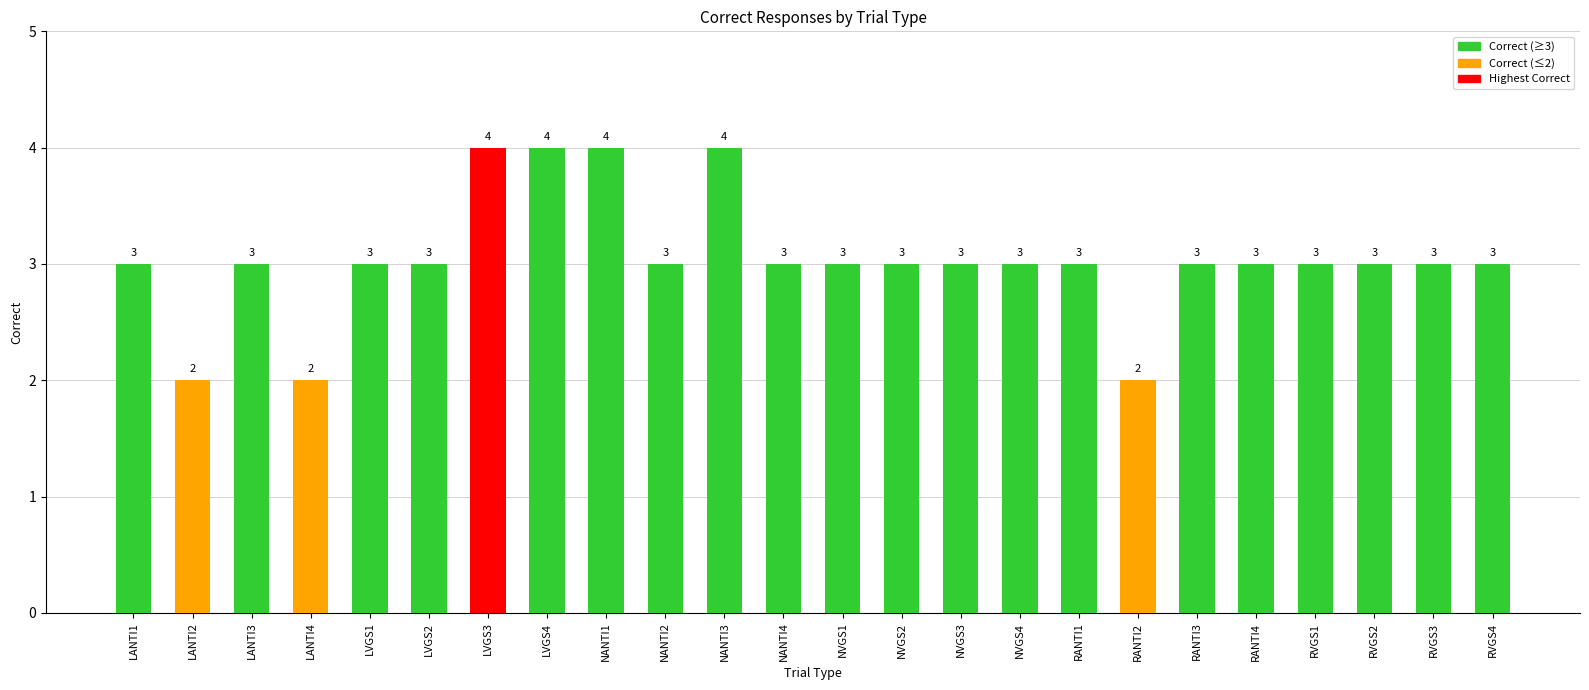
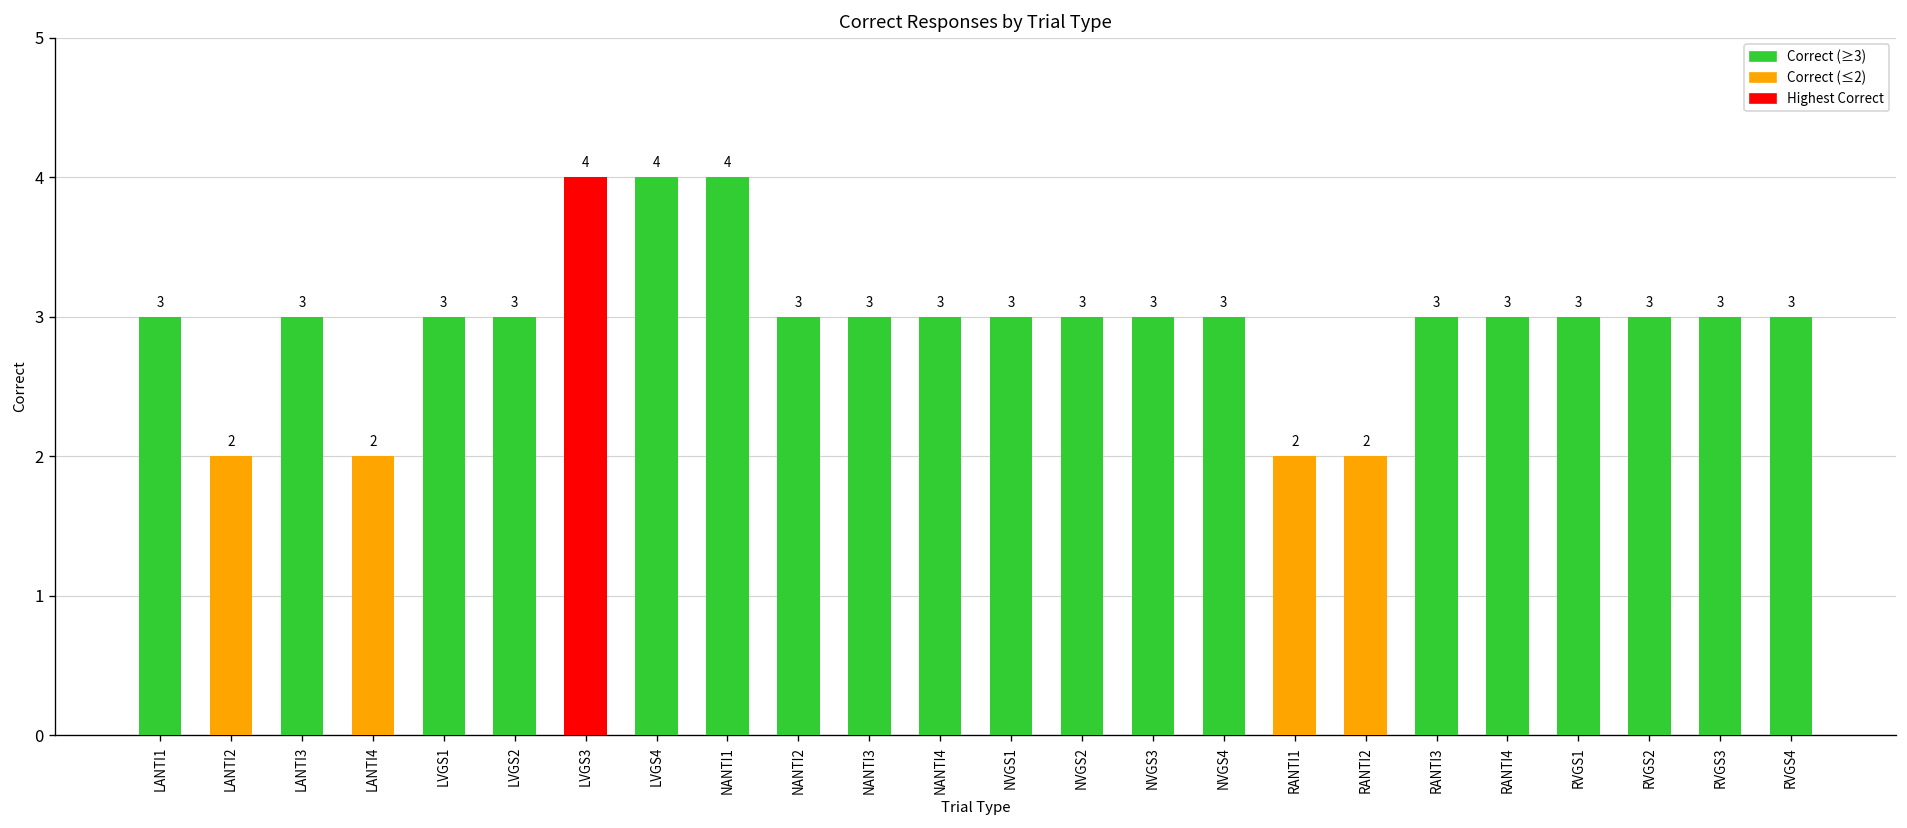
  {
    "LANTI1": 3,
    "LANTI2": 2,
    "LANTI3": 3,
    "LANTI4": 2,
    "LVGS1": 3,
    "LVGS2": 3,
    "LVGS3": 4,
    "LVGS4": 4,
    "NANTI1": 4,
    "NANTI2": 3,
-   "NANTI3": 4,
+   "NANTI3": 3,
    "NANTI4": 3,
    "NVGS1": 3,
    "NVGS2": 3,
    "NVGS3": 3,
    "NVGS4": 3,
-   "RANTI1": 3,
+   "RANTI1": 2,
    "RANTI2": 2,
    "RANTI3": 3,
    "RANTI4": 3,
    "RVGS1": 3,
    "RVGS2": 3,
    "RVGS3": 3,
    "RVGS4": 3
  }
